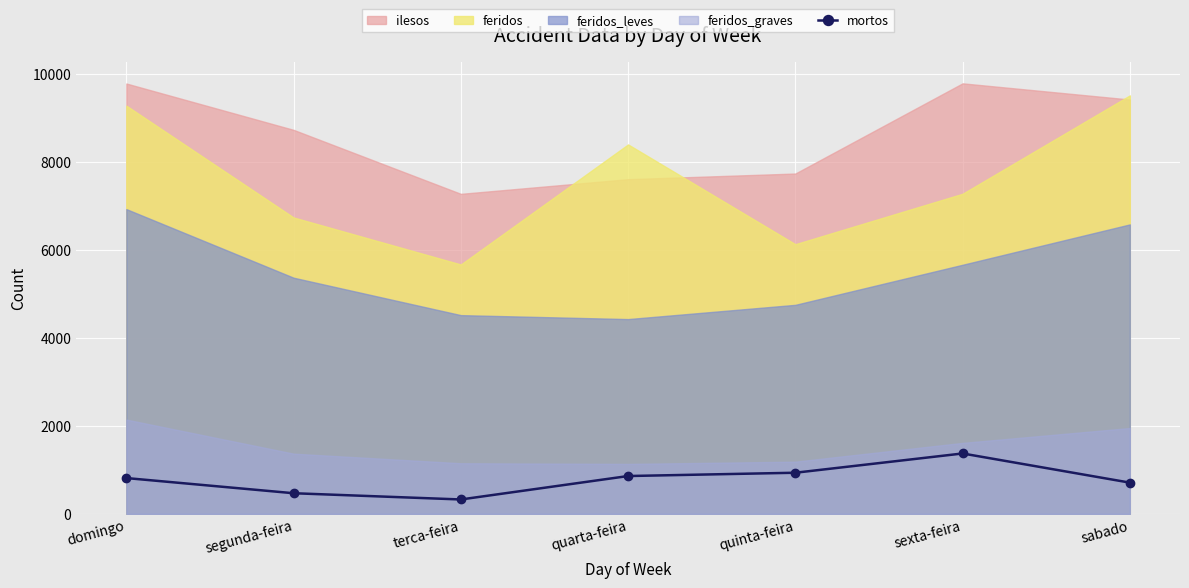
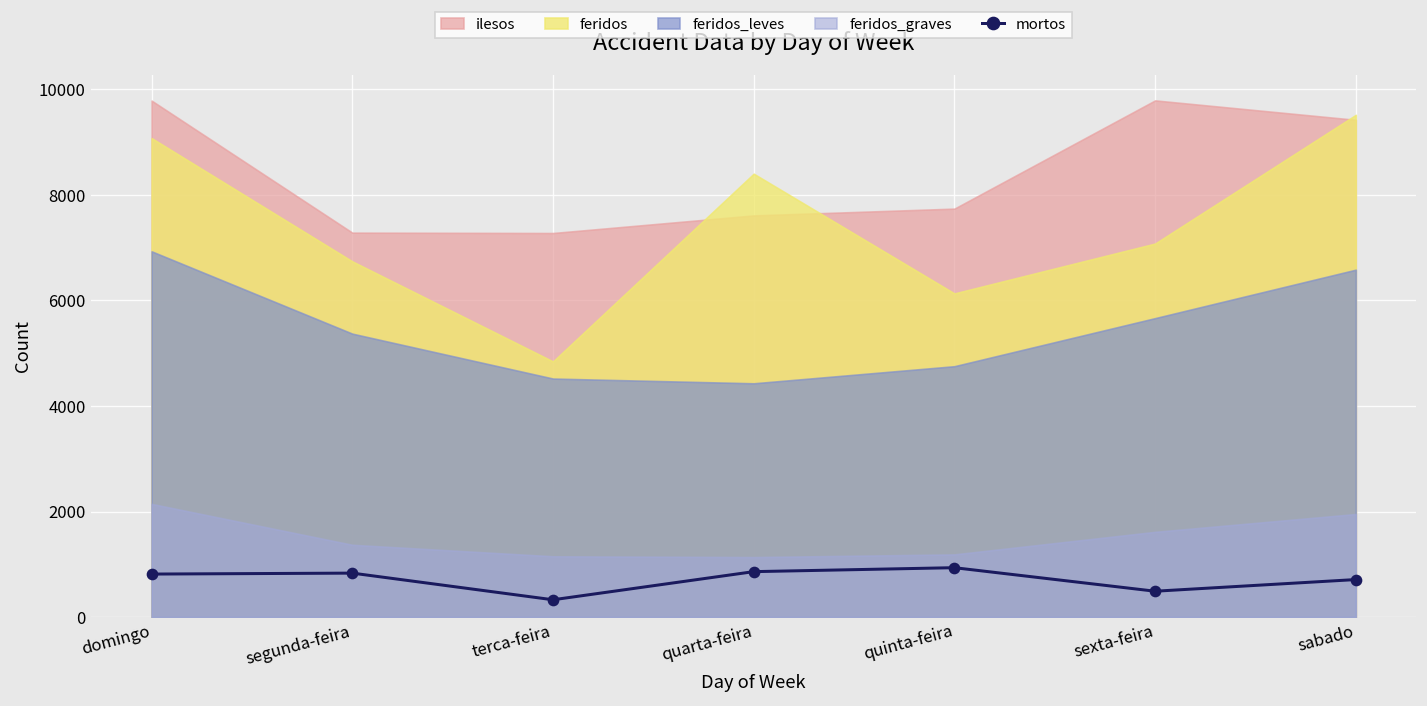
  {
    "mortos": {
      "domingo": 800,
-     "segunda-feira": 500,
+     "segunda-feira": 800,
      "terca-feira": 300,
      "quarta-feira": 900,
      "quinta-feira": 900,
-     "sexta-feira": 1400,
+     "sexta-feira": 500,
      "sabado": 700
    },
    "ilesos": {
      "domingo": 9800,
-     "segunda-feira": 8700,
+     "segunda-feira": 7300,
      "terca-feira": 7300,
      "quarta-feira": 7600,
      "quinta-feira": 7700,
      "sexta-feira": 9800,
      "sabado": 9400
    },
    "feridos": {
-     "domingo": 9300,
+     "domingo": 9100,
      "segunda-feira": 6700,
-     "terca-feira": 5700,
+     "terca-feira": 4800,
      "quarta-feira": 8400,
      "quinta-feira": 6100,
-     "sexta-feira": 7300,
+     "sexta-feira": 7100,
      "sabado": 9500
    }
  }
